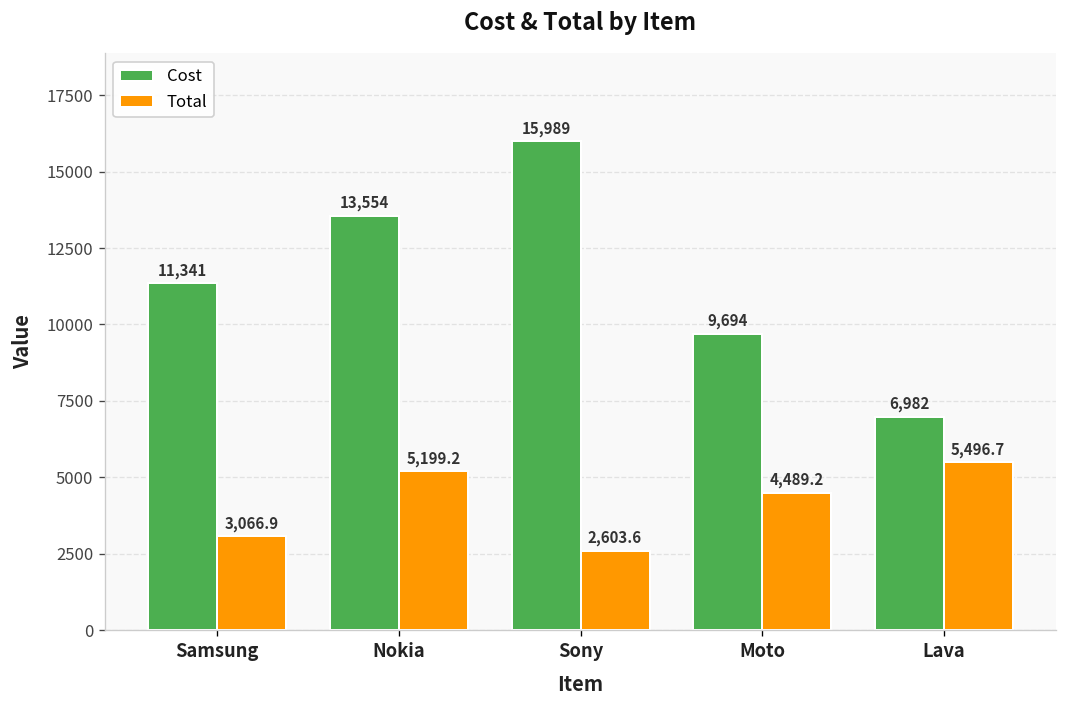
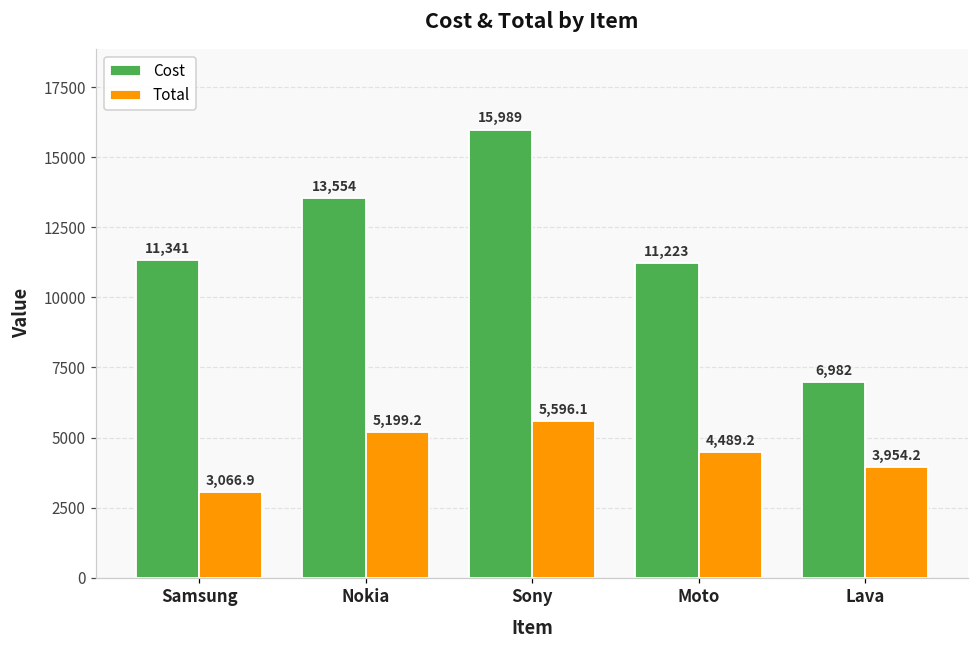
  {
    "Cost": {
      "Samsung": "11,341",
      "Nokia": "13,554",
      "Sony": "15,989",
-     "Moto": "9,694",
+     "Moto": "11,223",
      "Lava": "6,982"
    },
    "Total": {
      "Samsung": "3,066.9",
      "Nokia": "5,199.2",
-     "Sony": "2,603.6",
+     "Sony": "5,596.1",
      "Moto": "4,489.2",
-     "Lava": "5,496.7"
+     "Lava": "3,954.2"
    }
  }
